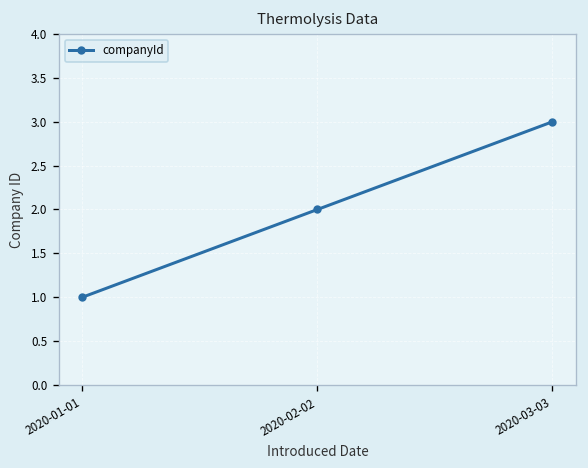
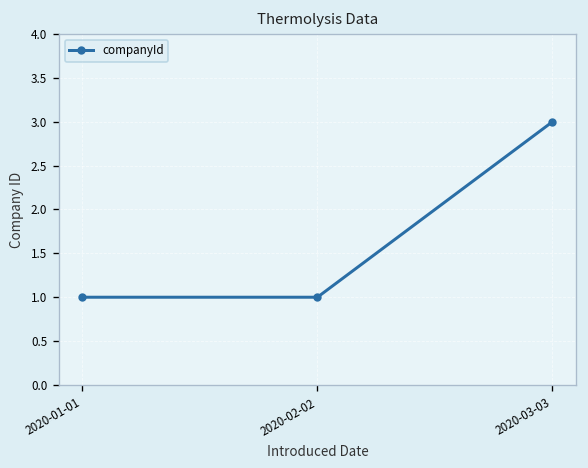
  {
    "2020-01-01": 1,
-   "2020-02-02": 2,
+   "2020-02-02": 1,
    "2020-03-03": 3
  }
